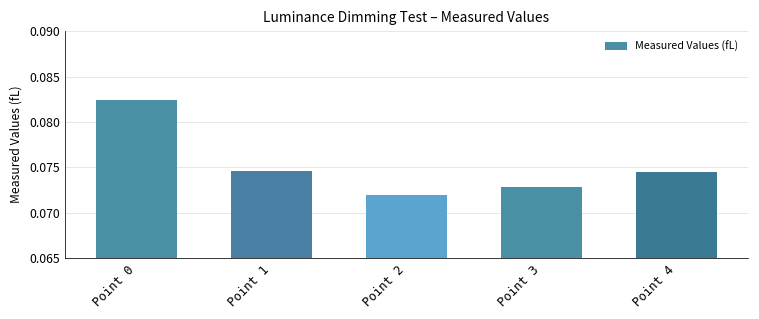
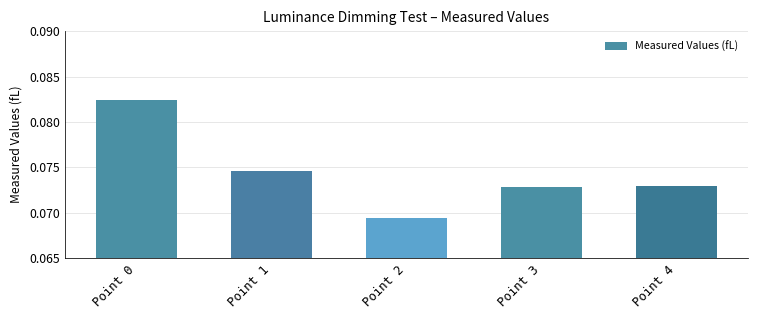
  {
    "Point 0": 0.082,
    "Point 1": 0.075,
-   "Point 2": 0.072,
+   "Point 2": 0.069,
    "Point 3": 0.073,
-   "Point 4": 0.075
+   "Point 4": 0.073
  }
